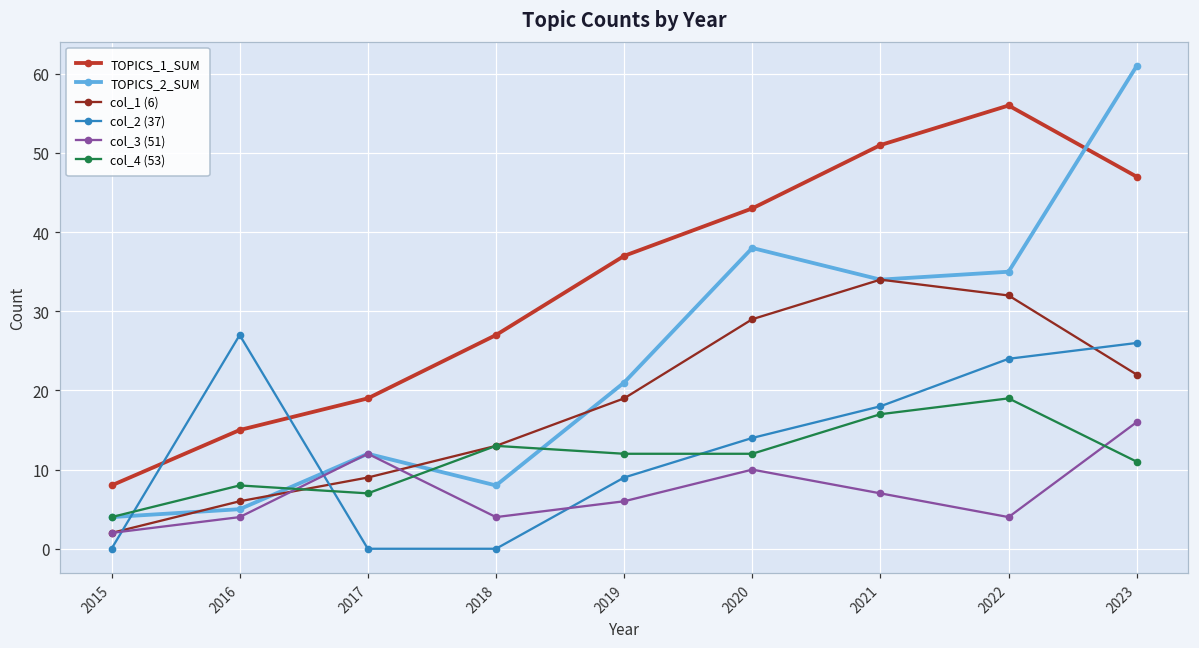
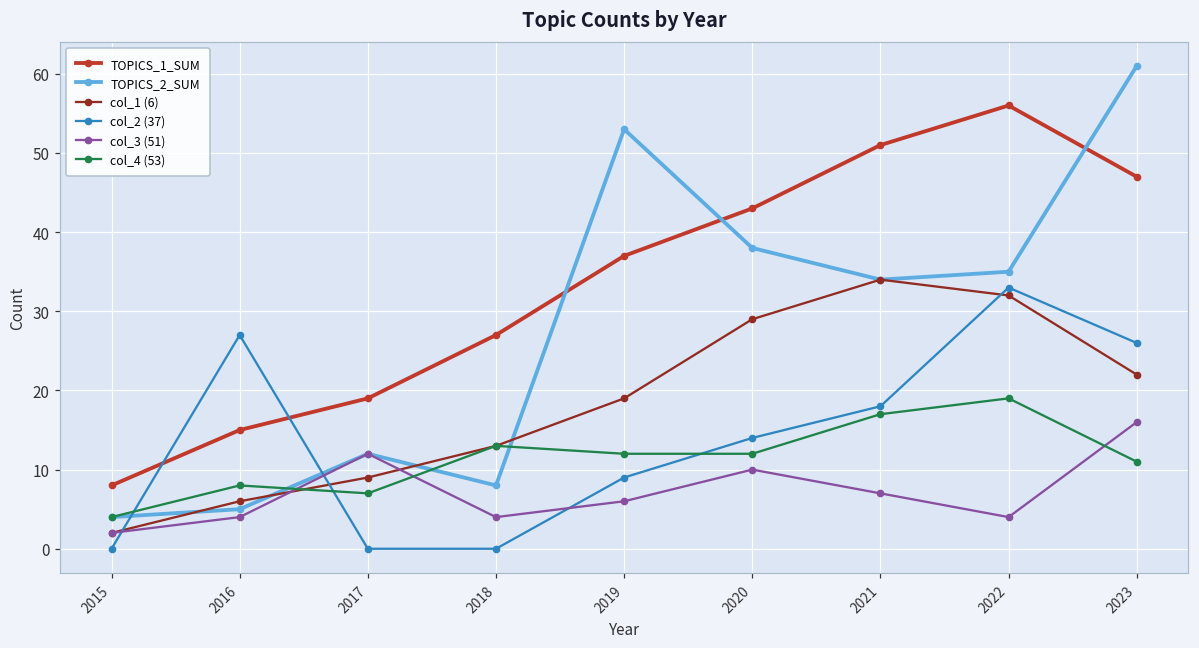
  {
    "TOPICS_2_SUM": {
      "2016": 5,
      "2018": 8,
-     "2019": 21,
+     "2019": 53,
      "2020": 38,
      "2022": 35,
      "2023": 61
    },
    "col_2 (37)": {
      "2015": 0,
      "2016": 27,
      "2017": 0,
      "2018": 0,
      "2019": 9,
      "2020": 14,
      "2021": 18,
-     "2022": 24,
+     "2022": 33,
      "2023": 26
    },
    "col_3 (51)": {
      "2016": 4,
      "2018": 4,
      "2019": 6,
      "2020": 10,
      "2021": 7,
      "2022": 4,
      "2023": 16
    },
    "col_4 (53)": {
      "2016": 8,
      "2017": 7,
      "2019": 12,
      "2020": 12,
      "2021": 17,
      "2022": 19,
      "2023": 11
    }
  }
